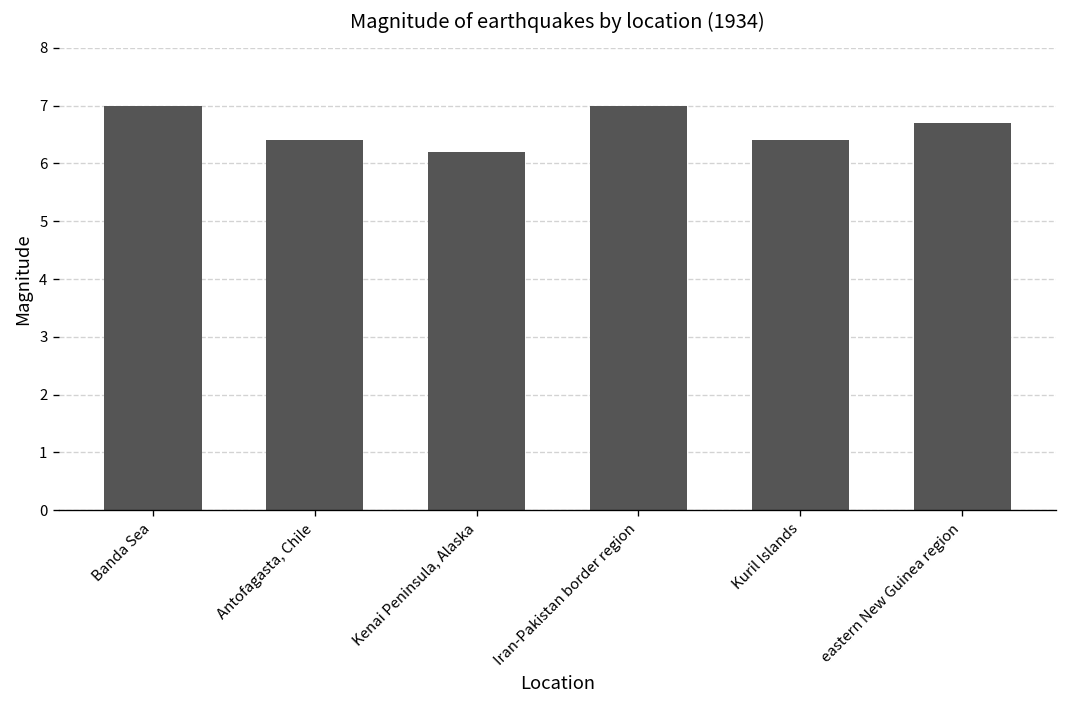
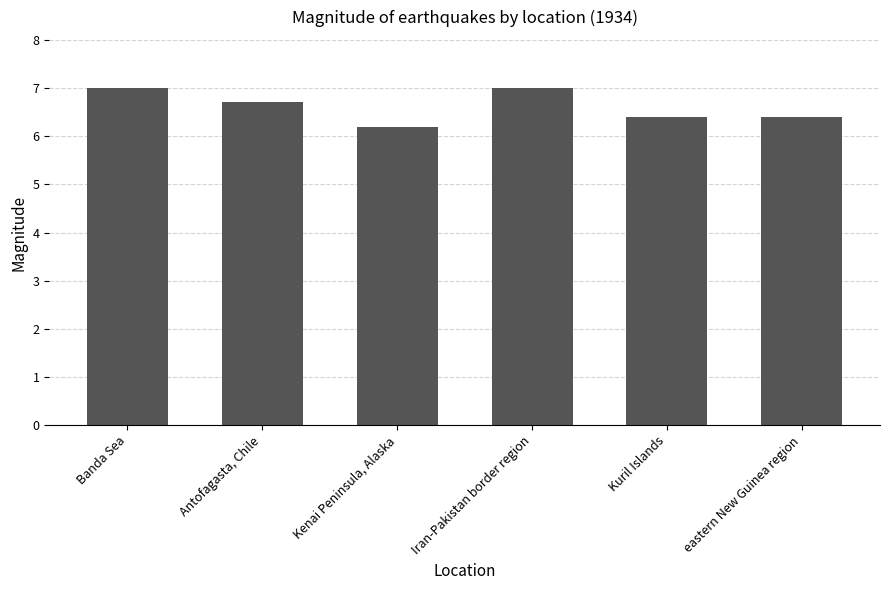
  {
    "Banda Sea": 7.0,
-   "Antofagasta, Chile": 6.4,
+   "Antofagasta, Chile": 6.7,
    "Kenai Peninsula, Alaska": 6.2,
    "Iran-Pakistan border region": 7.0,
    "Kuril Islands": 6.4,
-   "eastern New Guinea region": 6.7
+   "eastern New Guinea region": 6.4
  }
